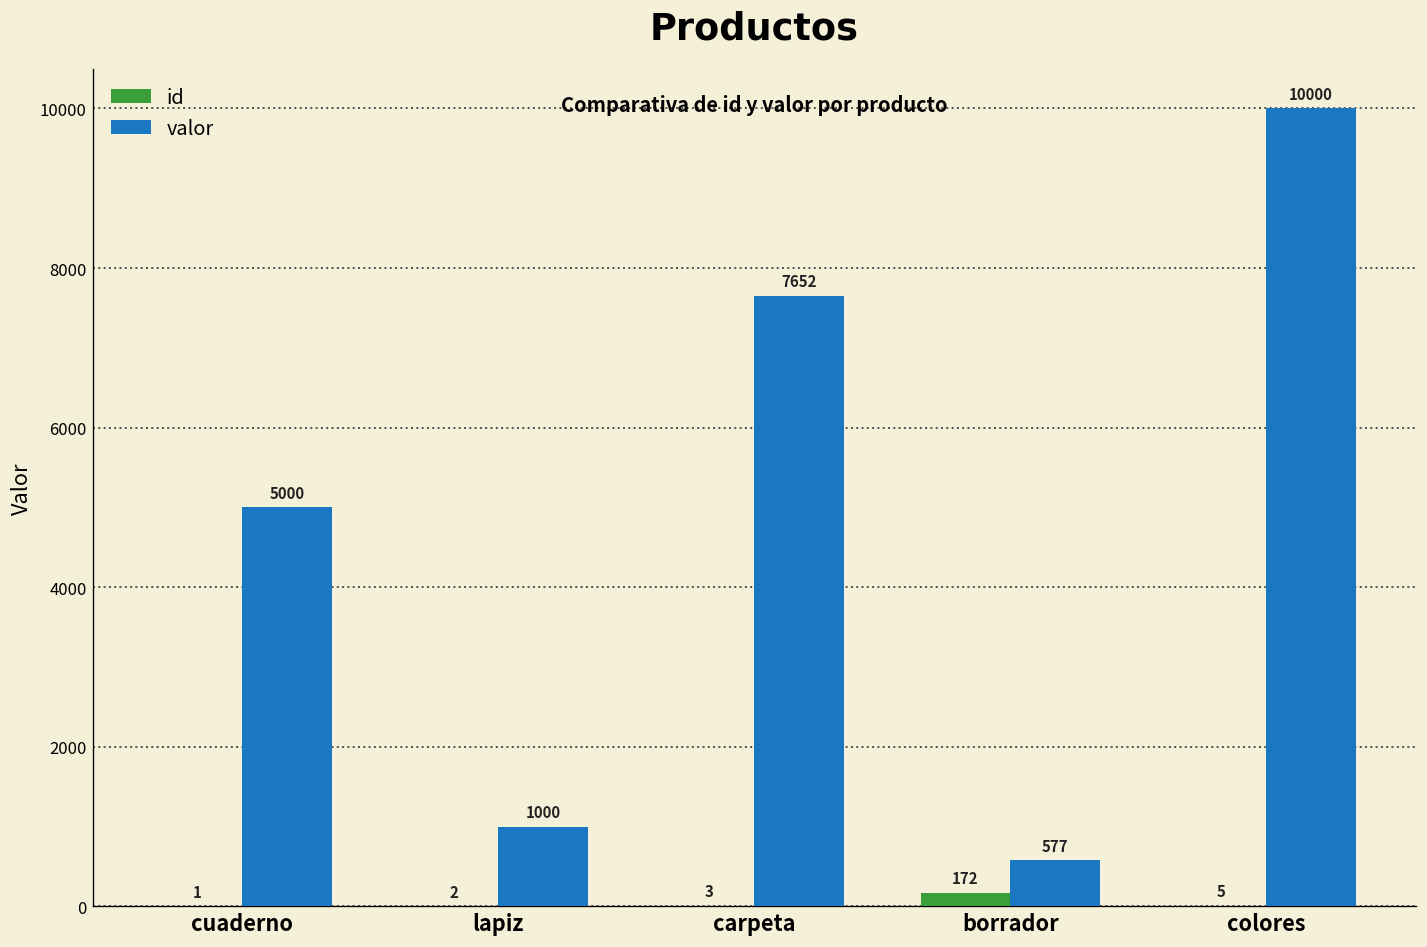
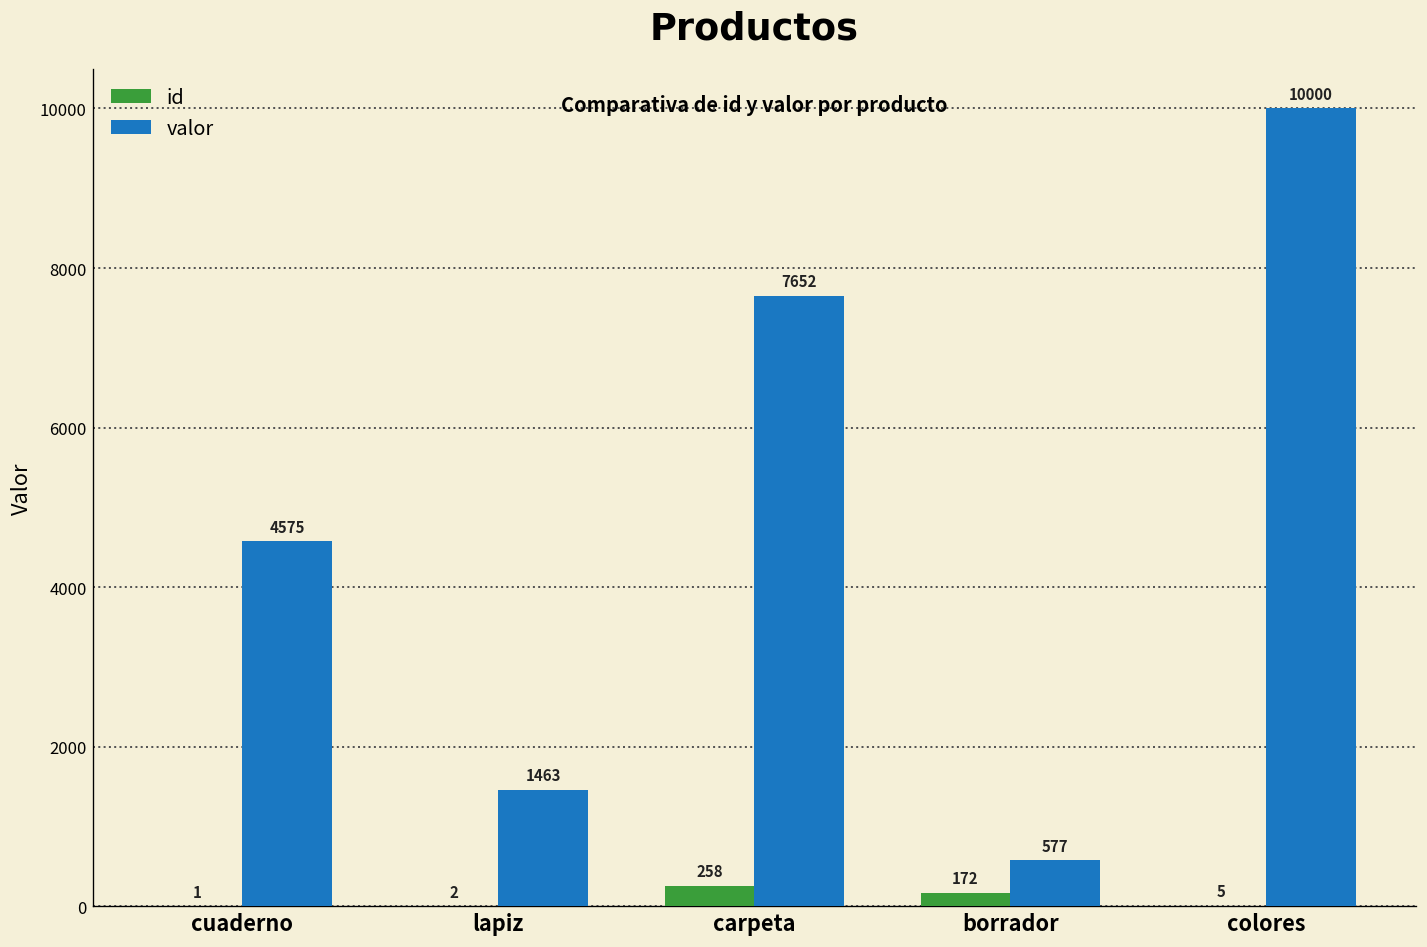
  {
    "id": {
      "cuaderno": 1,
      "lapiz": 2,
-     "carpeta": 3,
+     "carpeta": 258,
      "borrador": 172,
      "colores": 5
    },
    "valor": {
-     "cuaderno": 5000,
-     "lapiz": 1000,
+     "cuaderno": 4575,
+     "lapiz": 1463,
      "carpeta": 7652,
      "borrador": 577,
      "colores": 10000
    }
  }
